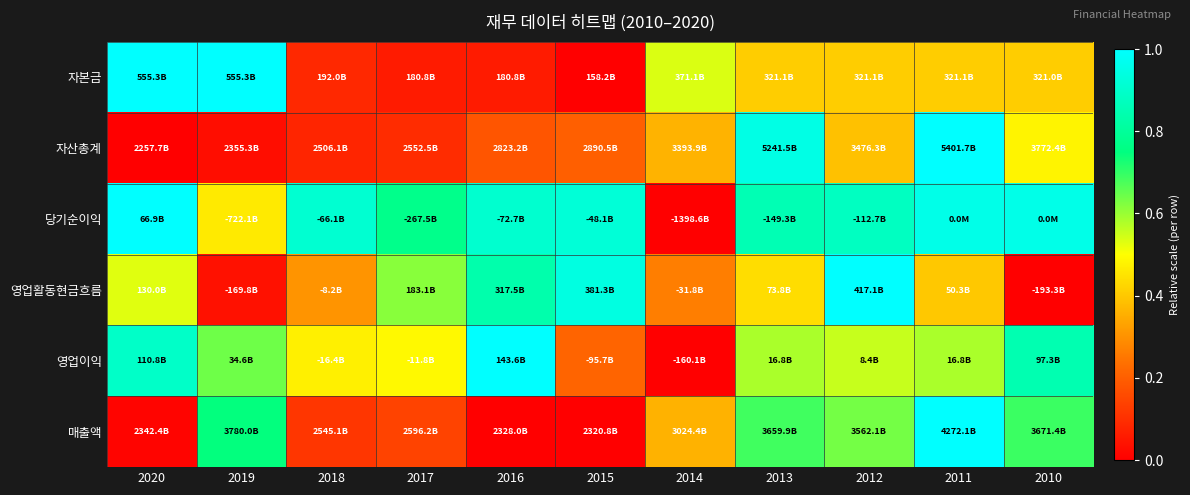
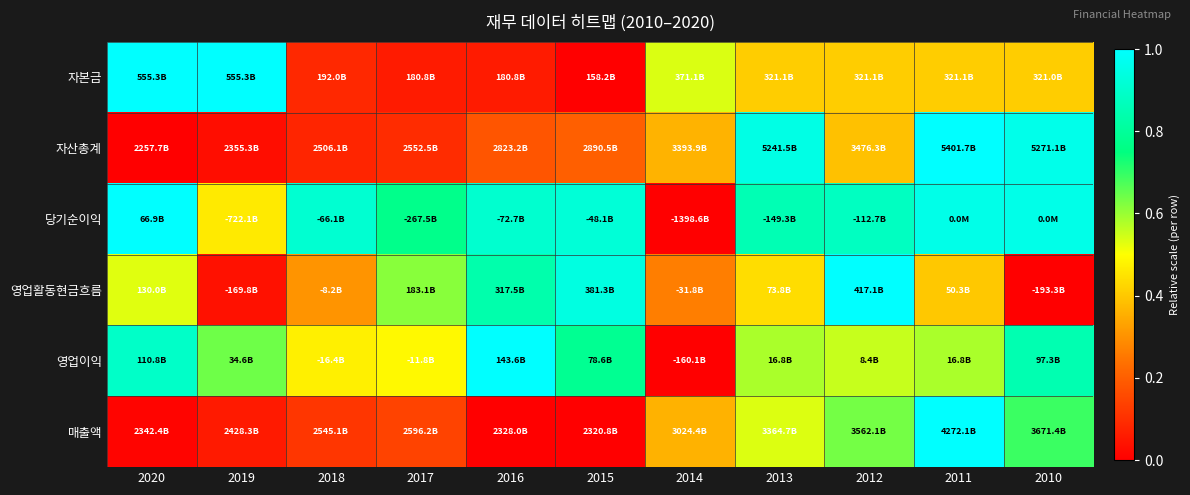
  {
    "자본금": {
      "2020": "555.3B",
      "2019": "555.3B",
      "2018": "192.0B",
      "2017": "180.8B",
      "2016": "180.8B",
      "2015": "158.2B",
      "2014": "371.1B",
      "2013": "321.1B",
      "2012": "321.1B",
      "2011": "321.1B",
      "2010": "321.0B"
    },
    "자산총계": {
      "2020": "2257.7B",
      "2019": "2355.3B",
      "2018": "2506.1B",
      "2017": "2552.5B",
      "2016": "2823.2B",
      "2015": "2890.5B",
      "2014": "3393.9B",
      "2013": "5241.5B",
      "2012": "3476.3B",
      "2011": "5401.7B",
-     "2010": "3772.4B"
+     "2010": "5271.1B"
    },
    "당기순이익": {
      "2020": "66.9B",
      "2019": "-722.1B",
      "2018": "-66.1B",
      "2017": "-267.5B",
      "2016": "-72.7B",
      "2015": "-48.1B",
      "2014": "-1398.6B",
      "2013": "-149.3B",
      "2012": "-112.7B",
      "2011": "0.0M",
      "2010": "0.0M"
    },
    "영업활동현금흐름": {
      "2020": "130.0B",
      "2019": "-169.8B",
      "2018": "-8.2B",
      "2017": "183.1B",
      "2016": "317.5B",
      "2015": "381.3B",
      "2014": "-31.8B",
      "2013": "73.8B",
      "2012": "417.1B",
      "2011": "50.3B",
      "2010": "-193.3B"
    },
    "영업이익": {
      "2020": "110.8B",
      "2019": "34.6B",
      "2018": "-16.4B",
      "2017": "-11.8B",
      "2016": "143.6B",
-     "2015": "-95.7B",
+     "2015": "78.6B",
      "2014": "-160.1B",
      "2013": "16.8B",
      "2012": "8.4B",
      "2011": "16.8B",
      "2010": "97.3B"
    },
    "매출액": {
      "2020": "2342.4B",
-     "2019": "3780.0B",
+     "2019": "2428.3B",
      "2018": "2545.1B",
      "2017": "2596.2B",
      "2016": "2328.0B",
      "2015": "2320.8B",
      "2014": "3024.4B",
-     "2013": "3659.9B",
+     "2013": "3364.7B",
      "2012": "3562.1B",
      "2011": "4272.1B",
      "2010": "3671.4B"
    }
  }
